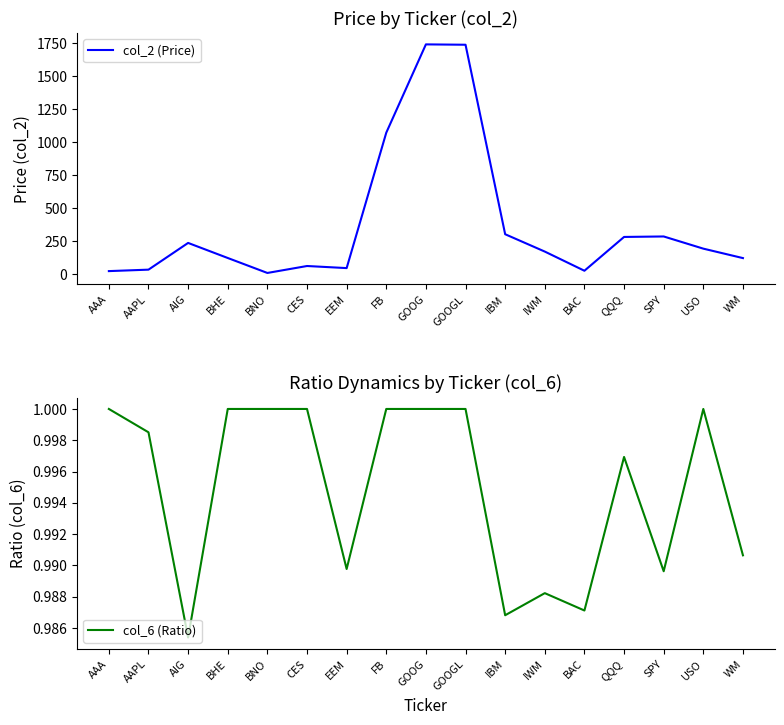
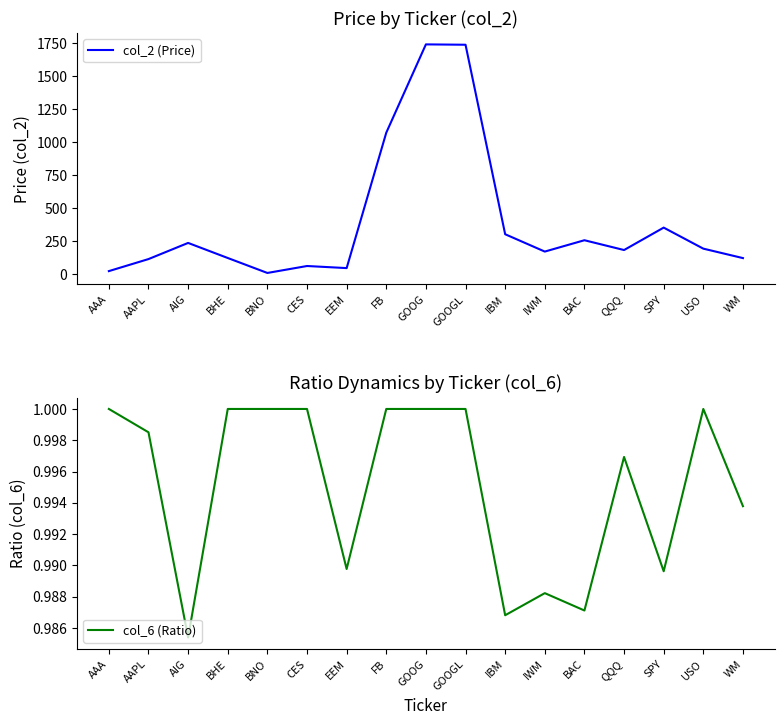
  {
    "Price by Ticker (col_2)": {
      "AAA": 20,
-     "AAPL": 40,
+     "AAPL": 120,
      "AIG": 240,
      "BHE": 120,
      "BNO": 10,
      "CES": 60,
      "EEM": 50,
      "FB": 1070,
      "GOOG": 1740,
      "GOOGL": 1740,
      "IBM": 300,
      "IWM": 170,
-     "BAC": 30,
-     "QQQ": 280,
-     "SPY": 290,
+     "BAC": 260,
+     "QQQ": 180,
+     "SPY": 350,
      "USO": 190,
      "WM": 120
    },
    "Ratio Dynamics by Ticker (col_6)": {
      "AAA": 1.0000,
      "AAPL": 0.9985,
      "BHE": 1.0000,
      "BNO": 1.0000,
      "CES": 1.0000,
      "EEM": 0.9898,
      "FB": 1.0000,
      "GOOG": 1.0000,
      "GOOGL": 1.0000,
      "IBM": 0.9868,
      "IWM": 0.9882,
      "BAC": 0.9871,
      "QQQ": 0.9969,
      "SPY": 0.9896,
      "USO": 1.0000,
-     "WM": 0.9906
+     "WM": 0.9938
    }
  }
